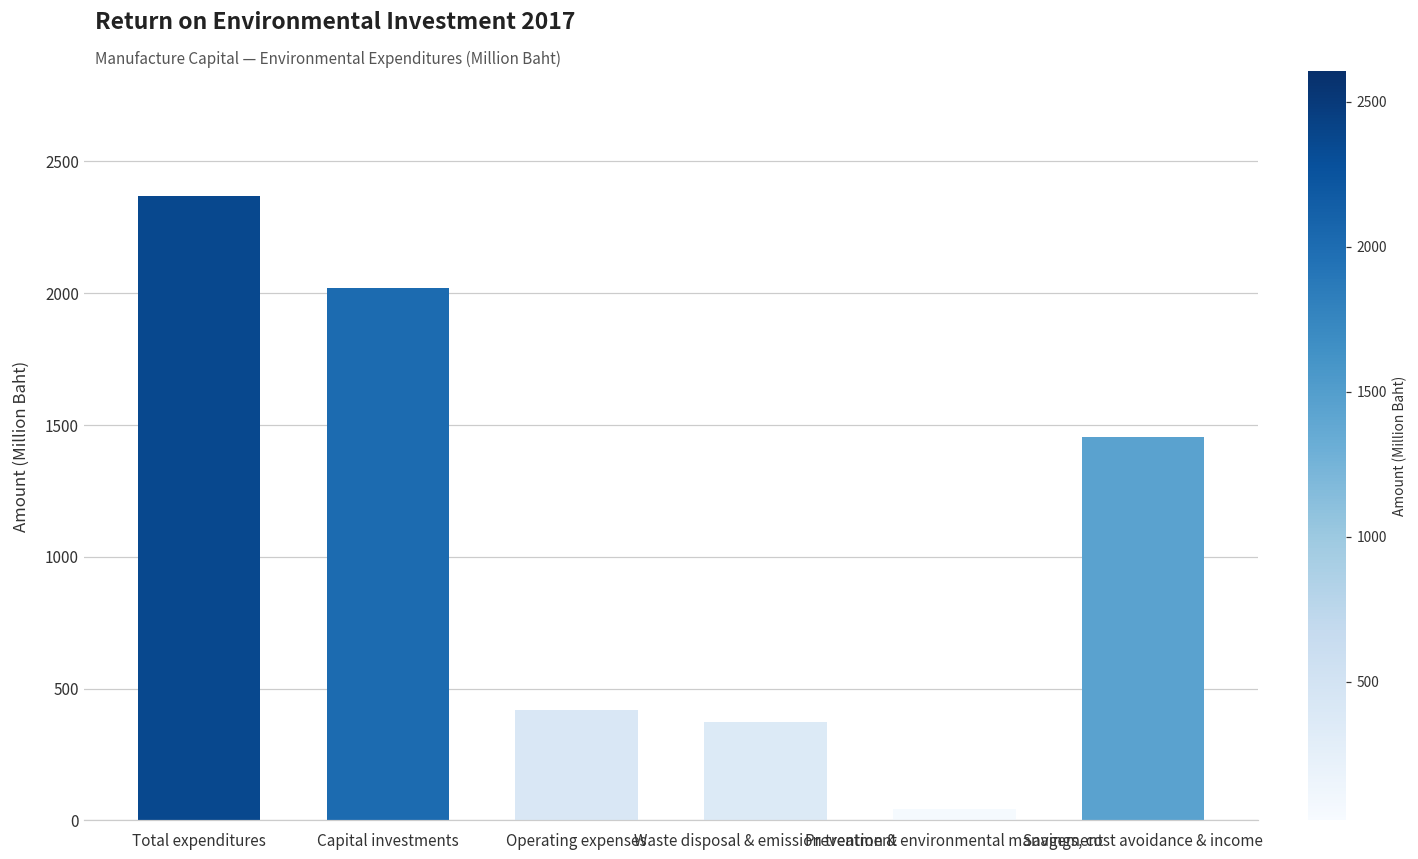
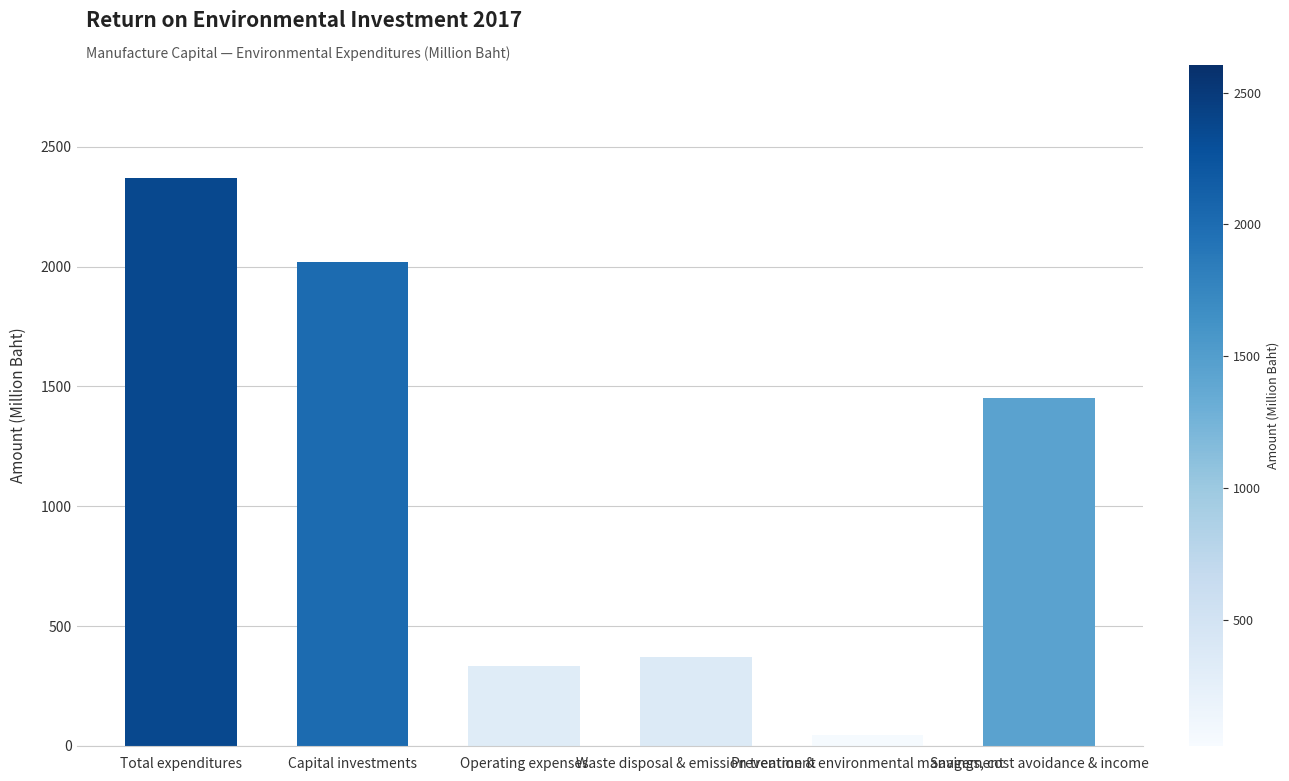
  {
    "Total expenditures": 2370,
    "Capital investments": 2020,
-   "Operating expenses": 420
+   "Operating expenses": 330
  }
